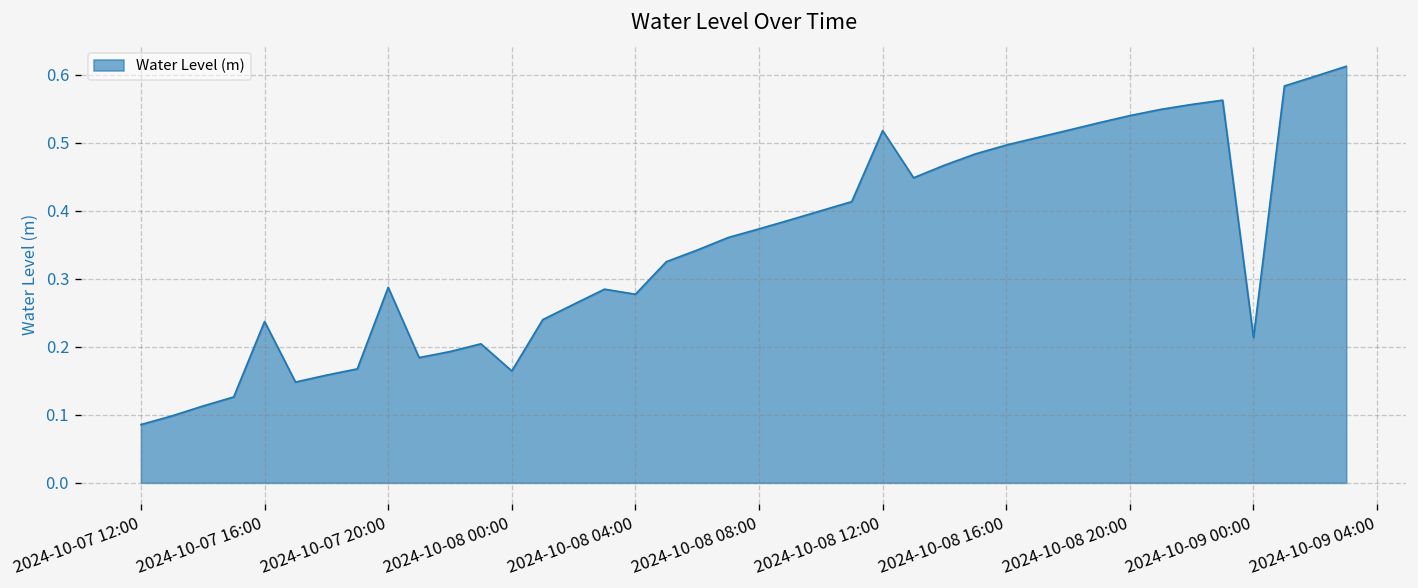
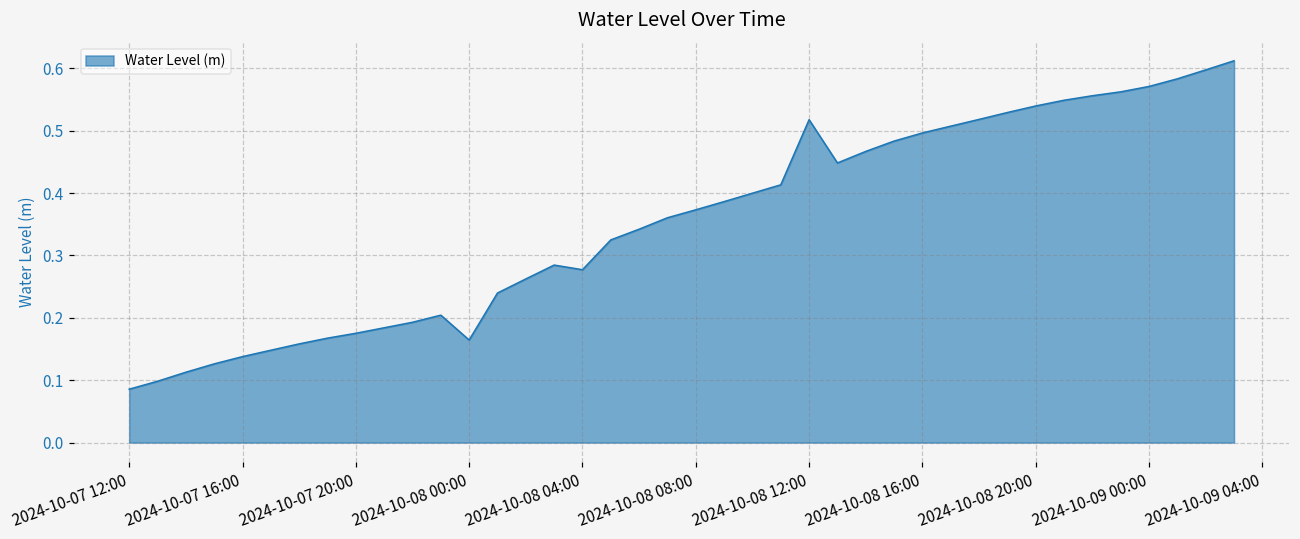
  {
    "2024-10-07 12:00": 0.09,
-   "2024-10-07 16:00": 0.24,
-   "2024-10-07 20:00": 0.29,
+   "2024-10-07 16:00": 0.14,
+   "2024-10-07 20:00": 0.18,
    "2024-10-08 00:00": 0.16,
    "2024-10-08 04:00": 0.28,
    "2024-10-08 08:00": 0.37,
    "2024-10-08 12:00": 0.52,
    "2024-10-08 16:00": 0.50,
    "2024-10-08 20:00": 0.54,
-   "2024-10-09 00:00": 0.21
+   "2024-10-09 00:00": 0.57
  }
